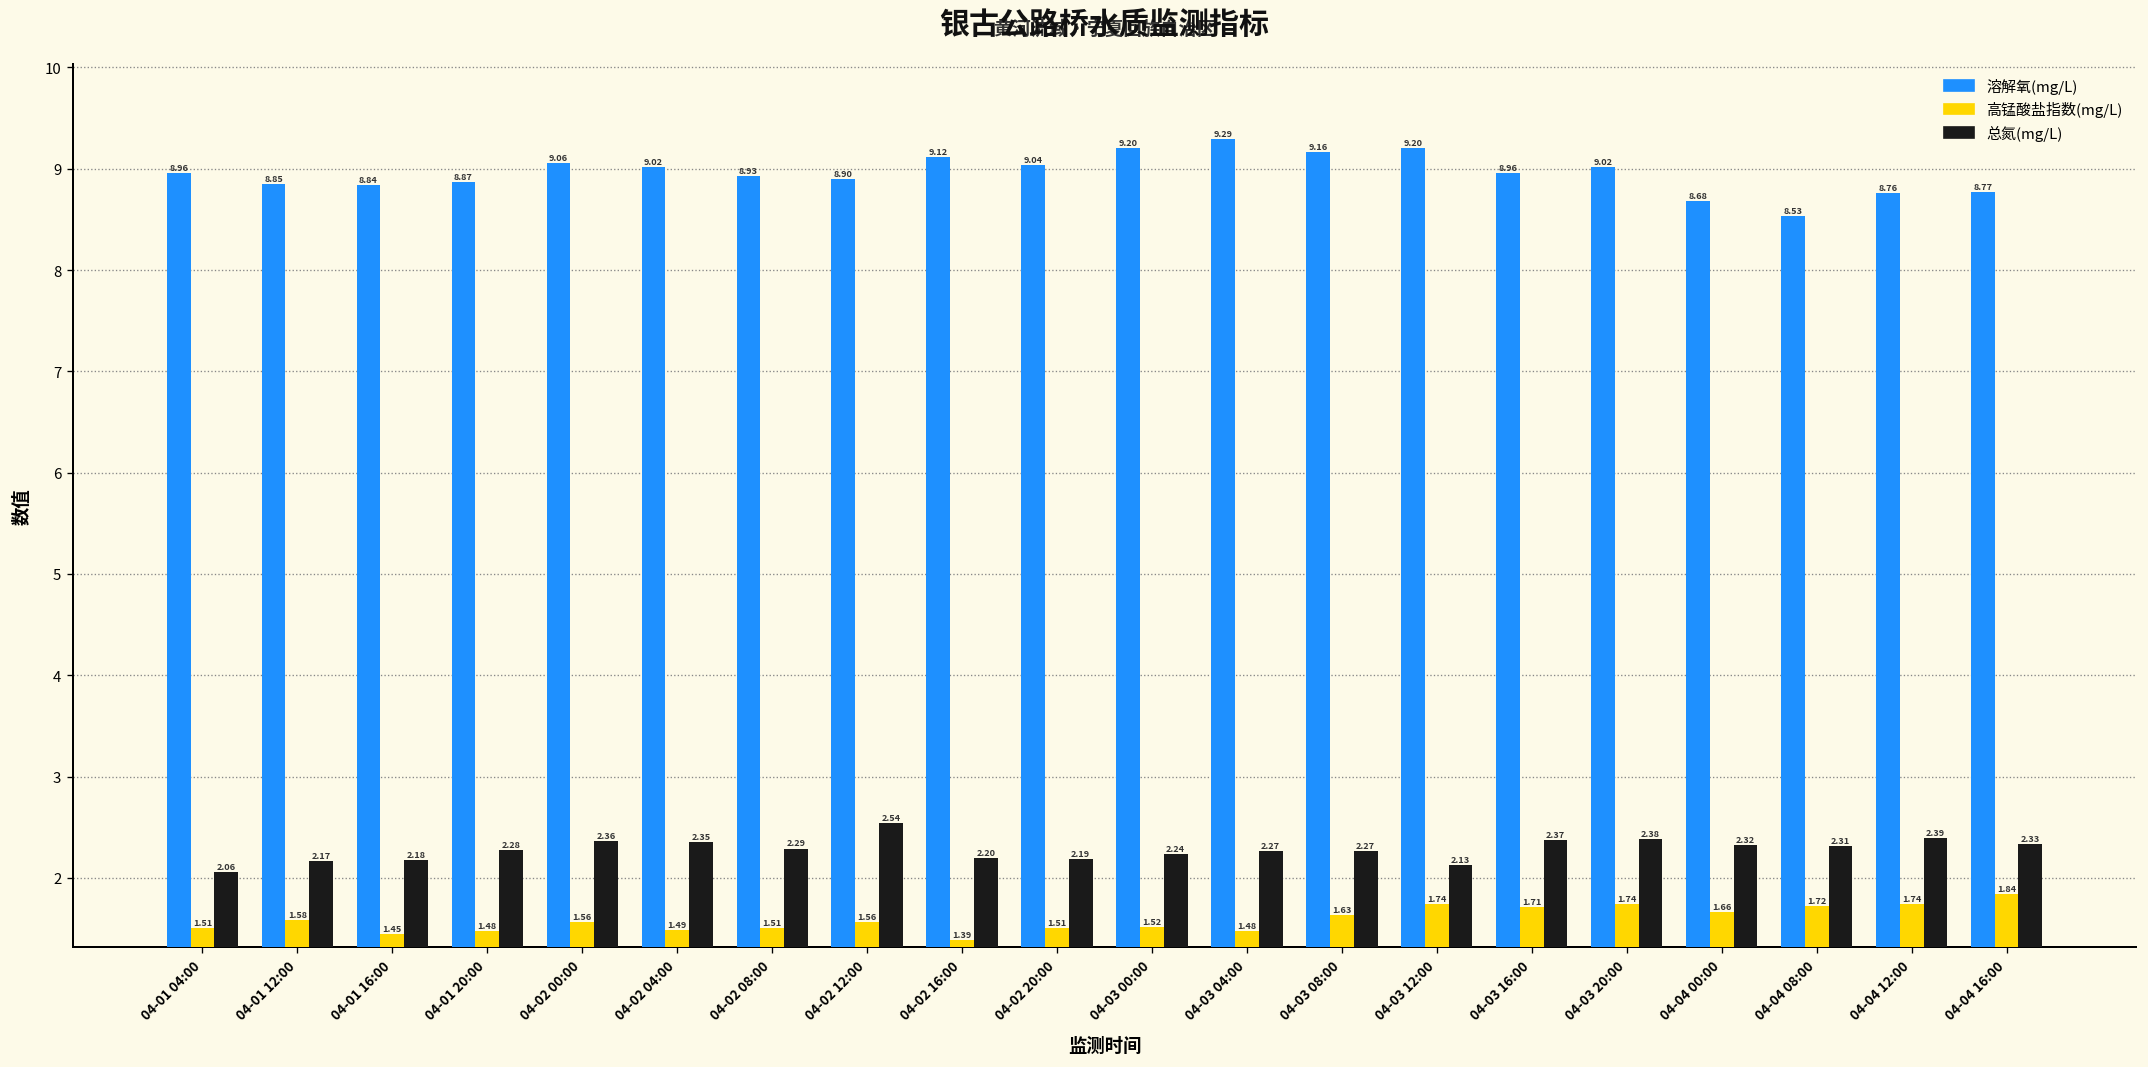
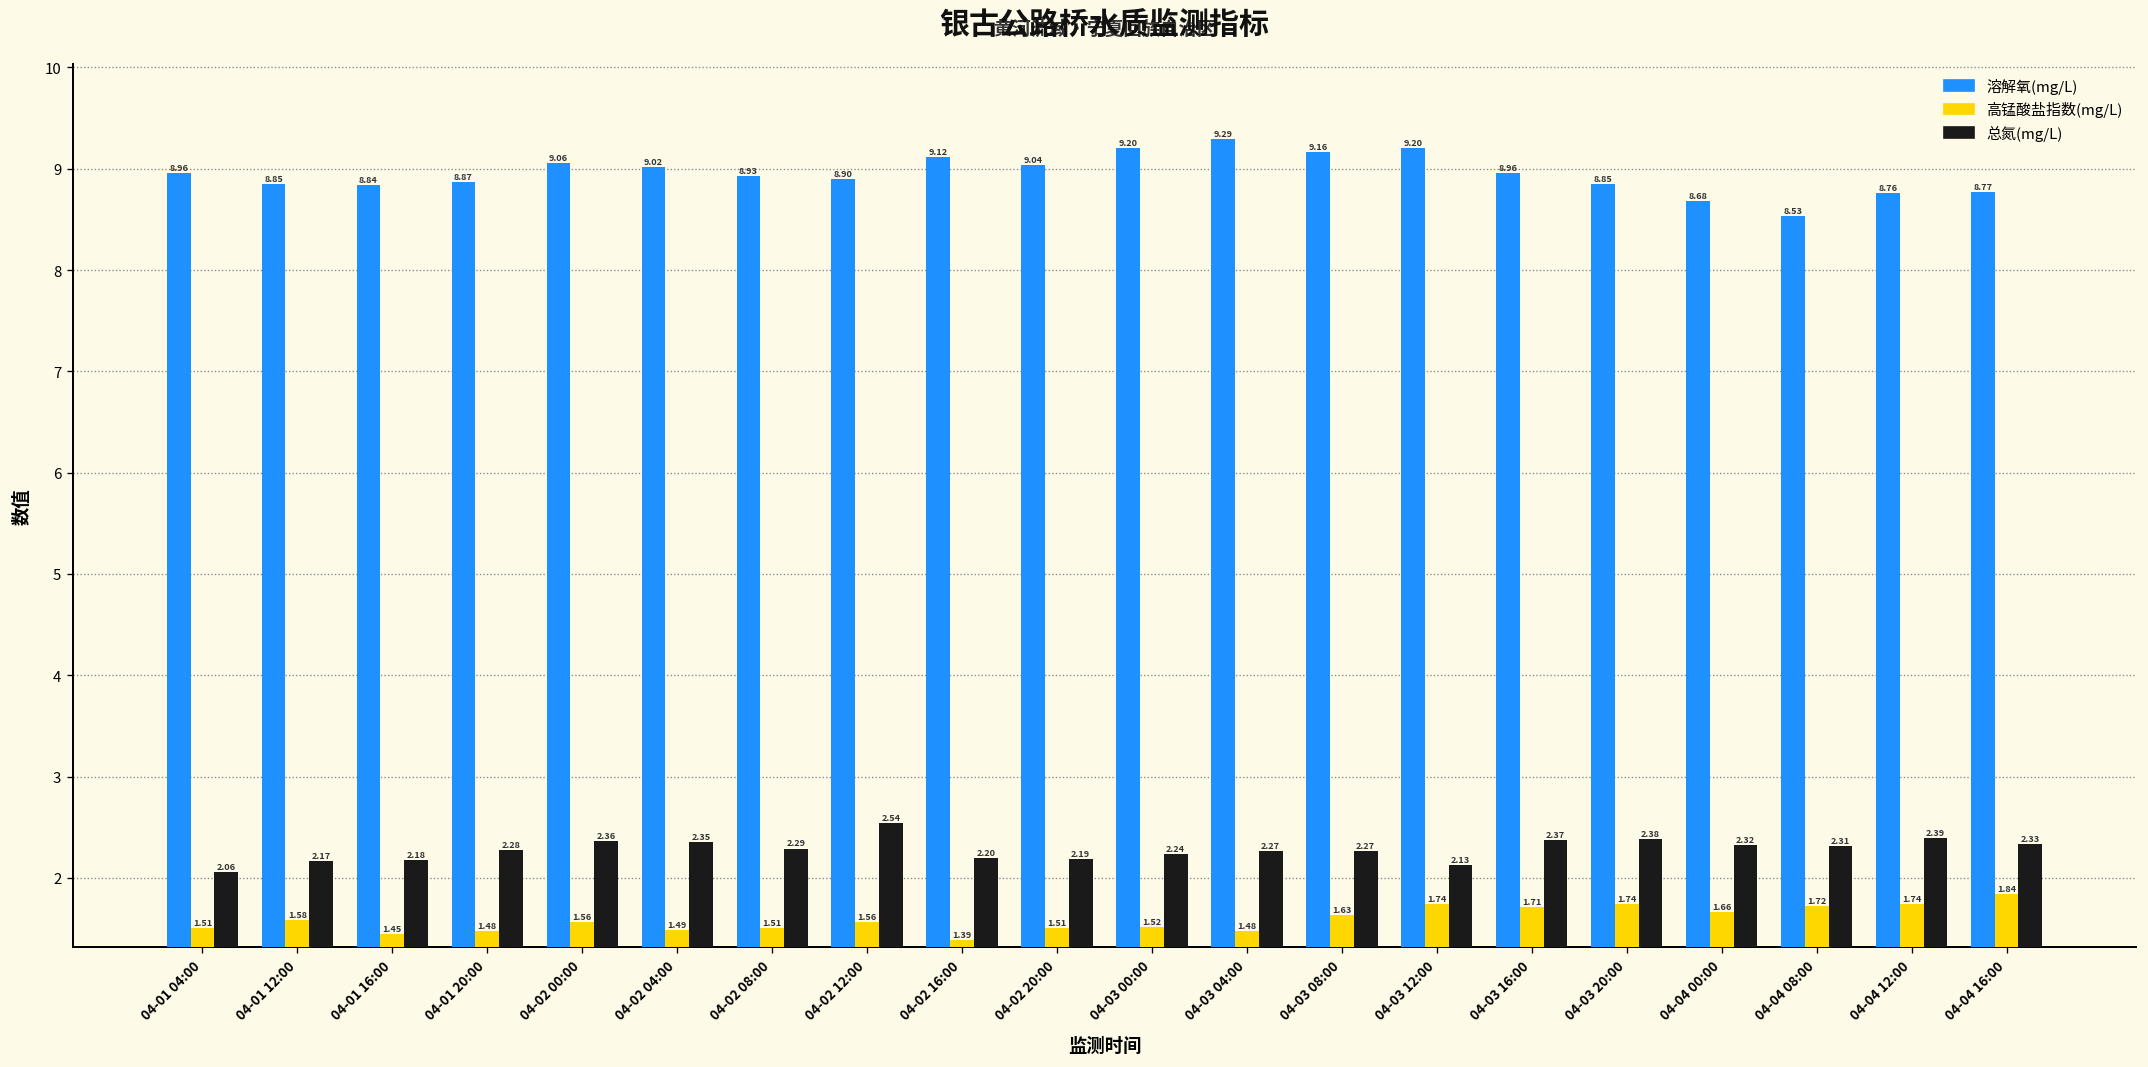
  {
    "溶解氧(mg/L)": {
      "04-01 04:00": 8.96,
      "04-01 12:00": 8.85,
      "04-01 16:00": 8.84,
      "04-01 20:00": 8.87,
      "04-02 00:00": 9.06,
      "04-02 04:00": 9.02,
      "04-02 08:00": 8.93,
      "04-02 12:00": 8.90,
      "04-02 16:00": 9.12,
      "04-02 20:00": 9.04,
      "04-03 00:00": 9.20,
      "04-03 04:00": 9.29,
      "04-03 08:00": 9.16,
      "04-03 12:00": 9.20,
      "04-03 16:00": 8.96,
-     "04-03 20:00": 9.02,
+     "04-03 20:00": 8.85,
      "04-04 00:00": 8.68,
      "04-04 08:00": 8.53,
      "04-04 12:00": 8.76,
      "04-04 16:00": 8.77
    },
    "高锰酸盐指数(mg/L)": {
      "04-01 04:00": 1.51,
      "04-01 12:00": 1.58,
      "04-01 16:00": 1.45,
      "04-01 20:00": 1.48,
      "04-02 00:00": 1.56,
      "04-02 04:00": 1.49,
      "04-02 08:00": 1.51,
      "04-02 12:00": 1.56,
      "04-02 16:00": 1.39,
      "04-02 20:00": 1.51,
      "04-03 00:00": 1.52,
      "04-03 04:00": 1.48,
      "04-03 08:00": 1.63,
      "04-03 12:00": 1.74,
      "04-03 16:00": 1.71,
      "04-03 20:00": 1.74,
      "04-04 00:00": 1.66,
      "04-04 08:00": 1.72,
      "04-04 12:00": 1.74,
      "04-04 16:00": 1.84
    },
    "总氮(mg/L)": {
      "04-01 04:00": 2.06,
      "04-01 12:00": 2.17,
      "04-01 16:00": 2.18,
      "04-01 20:00": 2.28,
      "04-02 00:00": 2.36,
      "04-02 04:00": 2.35,
      "04-02 08:00": 2.29,
      "04-02 12:00": 2.54,
      "04-02 16:00": 2.20,
      "04-02 20:00": 2.19,
      "04-03 00:00": 2.24,
      "04-03 04:00": 2.27,
      "04-03 08:00": 2.27,
      "04-03 12:00": 2.13,
      "04-03 16:00": 2.37,
      "04-03 20:00": 2.38,
      "04-04 00:00": 2.32,
      "04-04 08:00": 2.31,
      "04-04 12:00": 2.39,
      "04-04 16:00": 2.33
    }
  }
